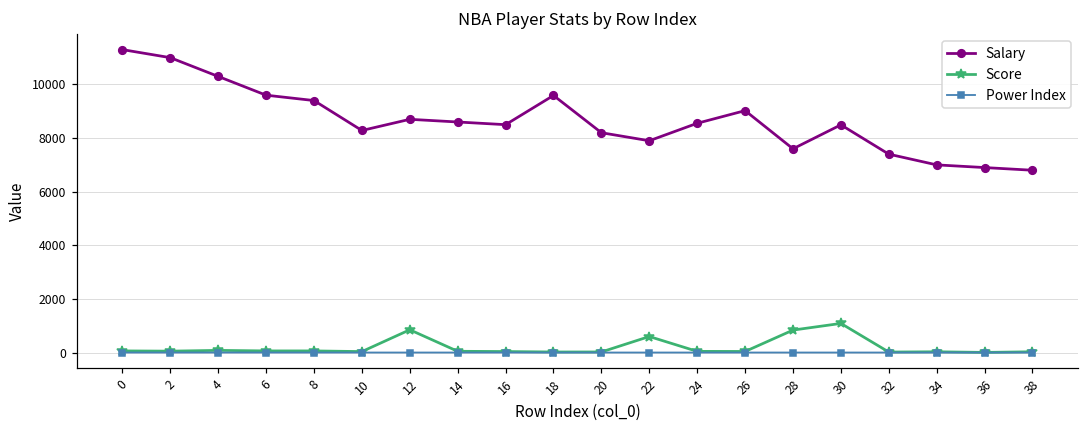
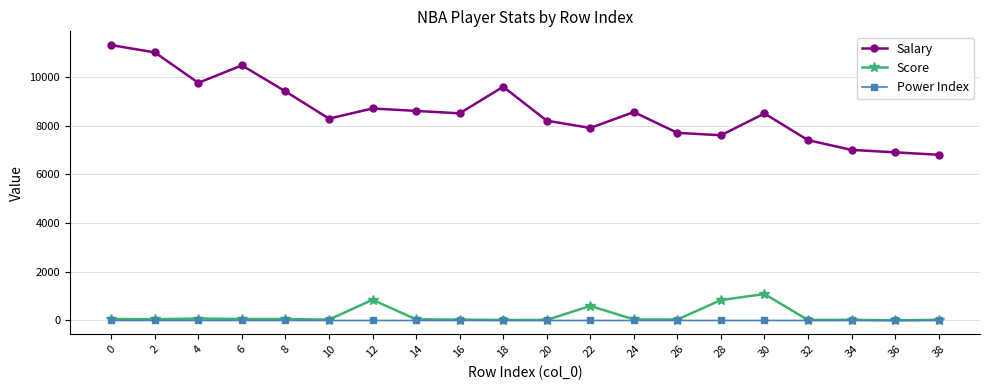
  {
    "Salary": {
      "0": 11300,
      "2": 11000,
-     "4": 10300,
-     "6": 9600,
+     "4": 9800,
+     "6": 10500,
      "8": 9400,
      "10": 8300,
      "12": 8700,
      "14": 8600,
      "16": 8500,
      "18": 9600,
      "20": 8200,
      "22": 7900,
      "24": 8600,
-     "26": 9000,
+     "26": 7700,
      "28": 7600,
      "30": 8500,
      "32": 7400,
      "34": 7000,
      "36": 6900,
      "38": 6800
    },
    "Score": {
      "12": 800,
      "22": 600,
      "28": 800,
      "30": 1100
    },
    "Power Index": {
      "12": 0,
      "22": 0,
      "28": 0,
      "30": 0
    }
  }
